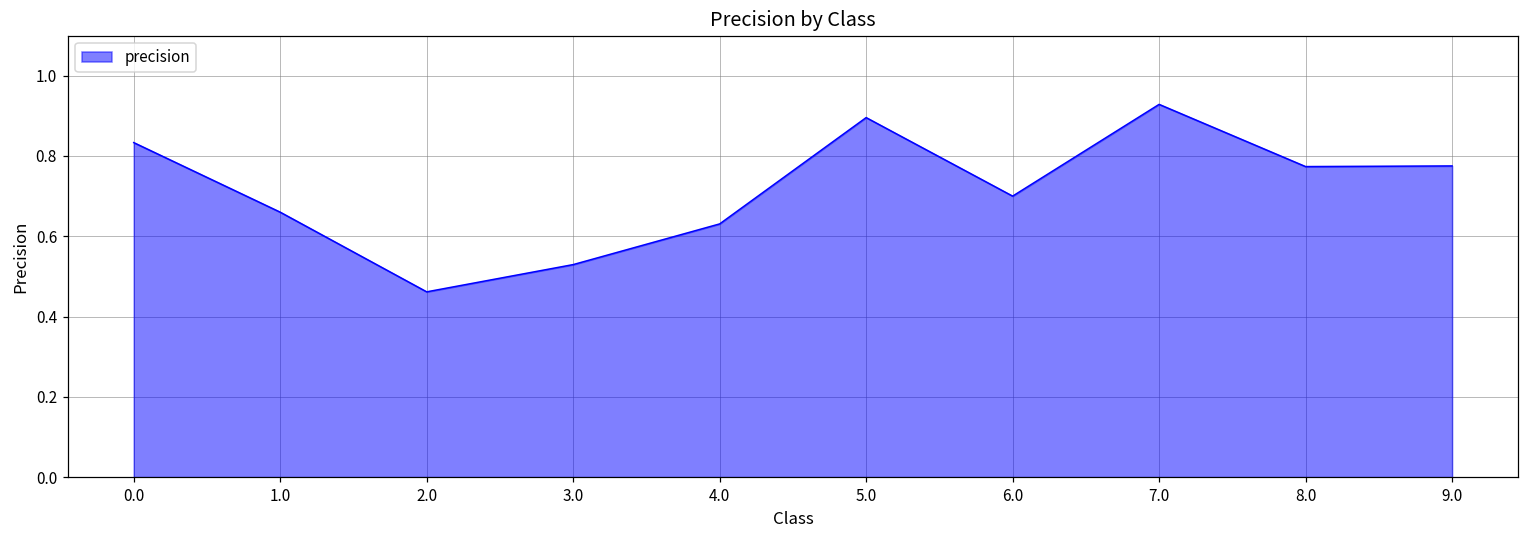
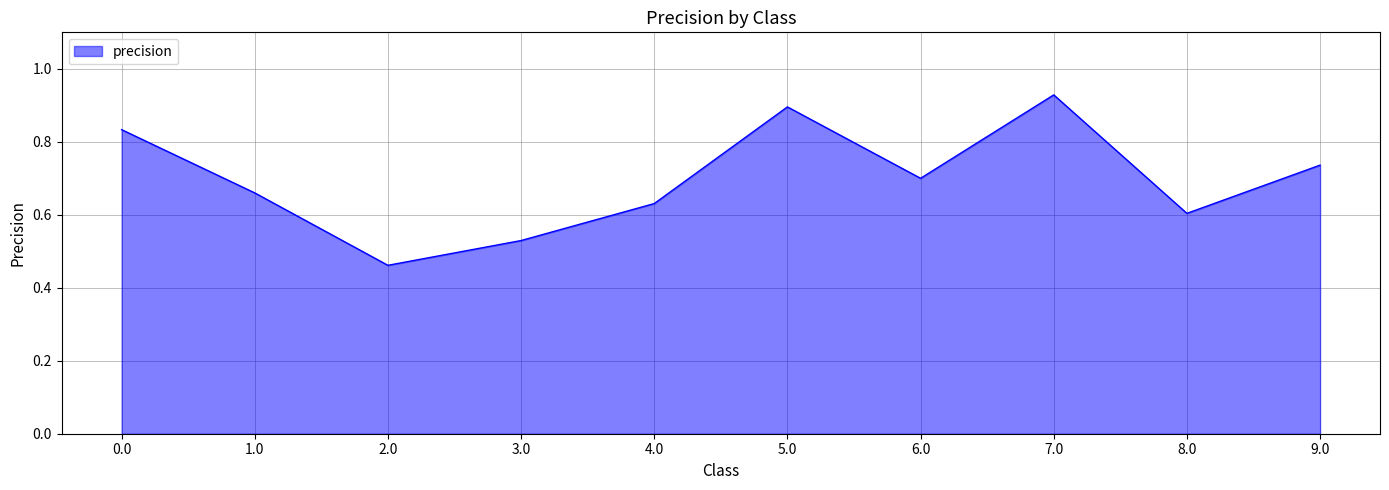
  {
    "0.0": 0.83,
    "1.0": 0.66,
    "2.0": 0.46,
    "3.0": 0.53,
    "4.0": 0.63,
    "5.0": 0.90,
    "6.0": 0.70,
    "7.0": 0.93,
-   "8.0": 0.77,
-   "9.0": 0.78
+   "8.0": 0.60,
+   "9.0": 0.74
  }
